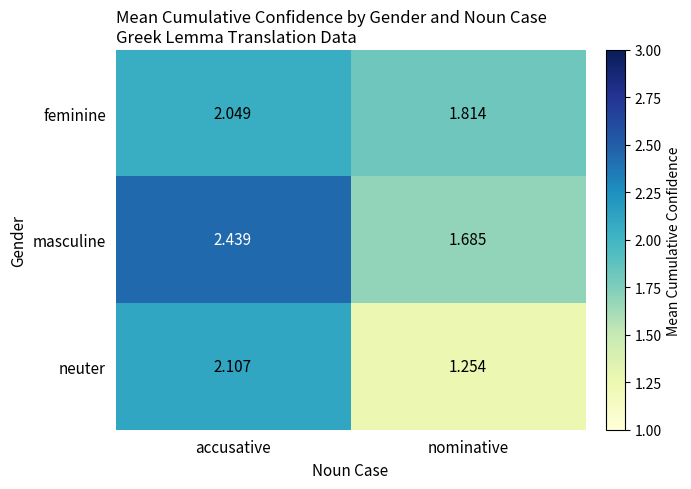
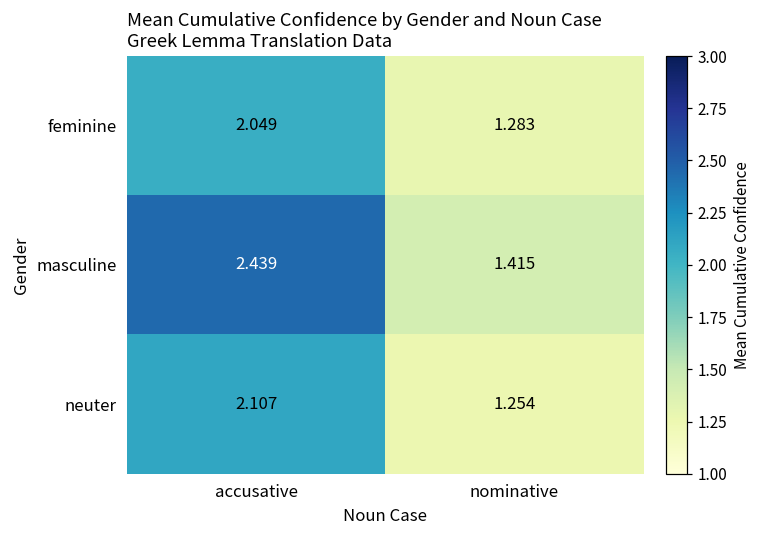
  {
    "feminine": {
      "accusative": 2.049,
-     "nominative": 1.814
+     "nominative": 1.283
    },
    "masculine": {
      "accusative": 2.439,
-     "nominative": 1.685
+     "nominative": 1.415
    },
    "neuter": {
      "accusative": 2.107,
      "nominative": 1.254
    }
  }
